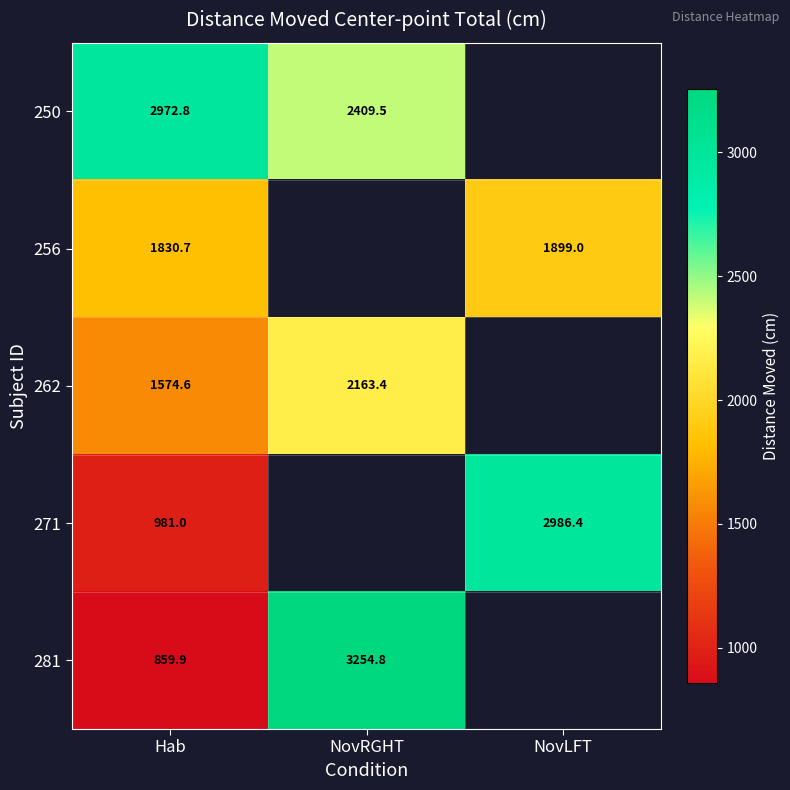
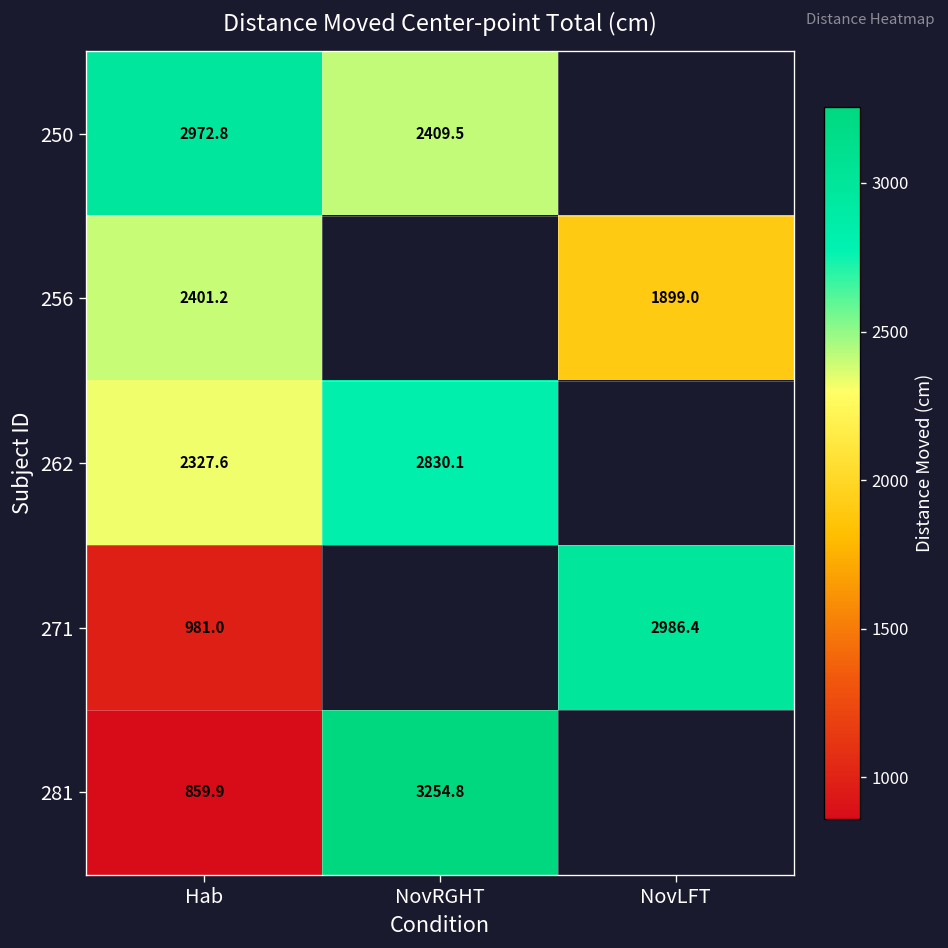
  {
    "250": {
      "Hab": 2972.8,
      "NovRGHT": 2409.5
    },
    "256": {
-     "Hab": 1830.7,
+     "Hab": 2401.2,
      "NovLFT": 1899.0
    },
    "262": {
-     "Hab": 1574.6,
-     "NovRGHT": 2163.4
+     "Hab": 2327.6,
+     "NovRGHT": 2830.1
    },
    "271": {
      "Hab": 981.0,
      "NovLFT": 2986.4
    },
    "281": {
      "Hab": 859.9,
      "NovRGHT": 3254.8
    }
  }
